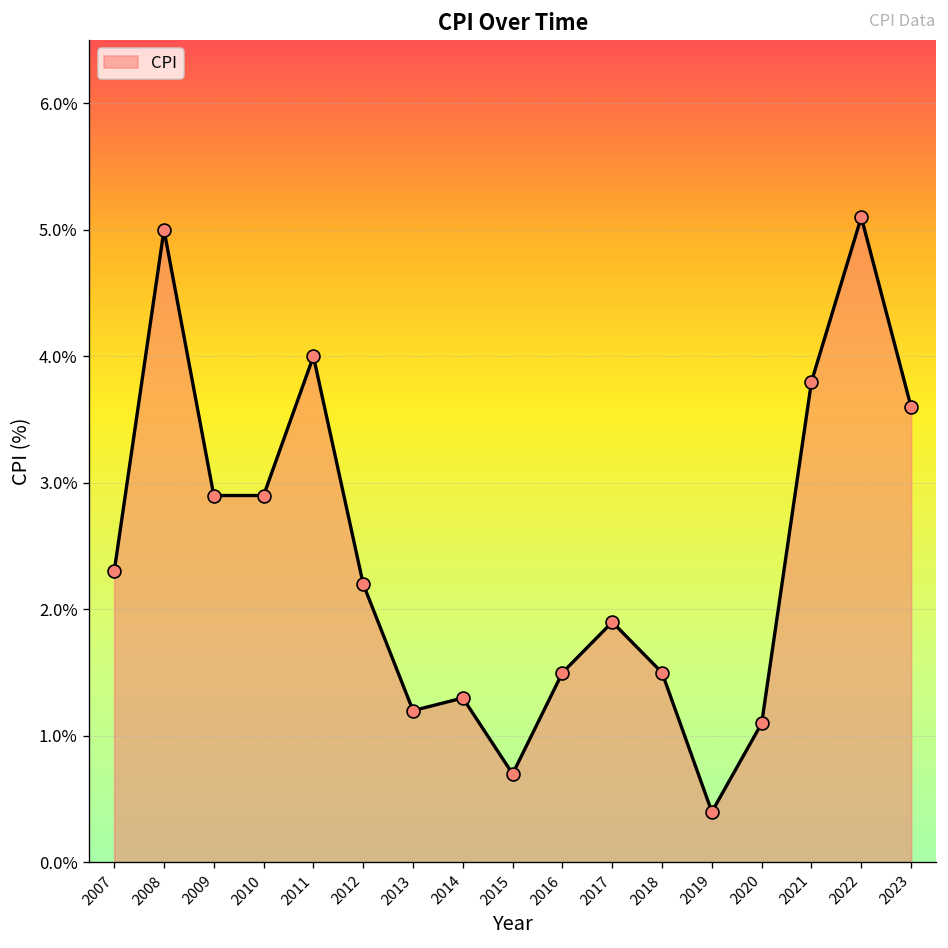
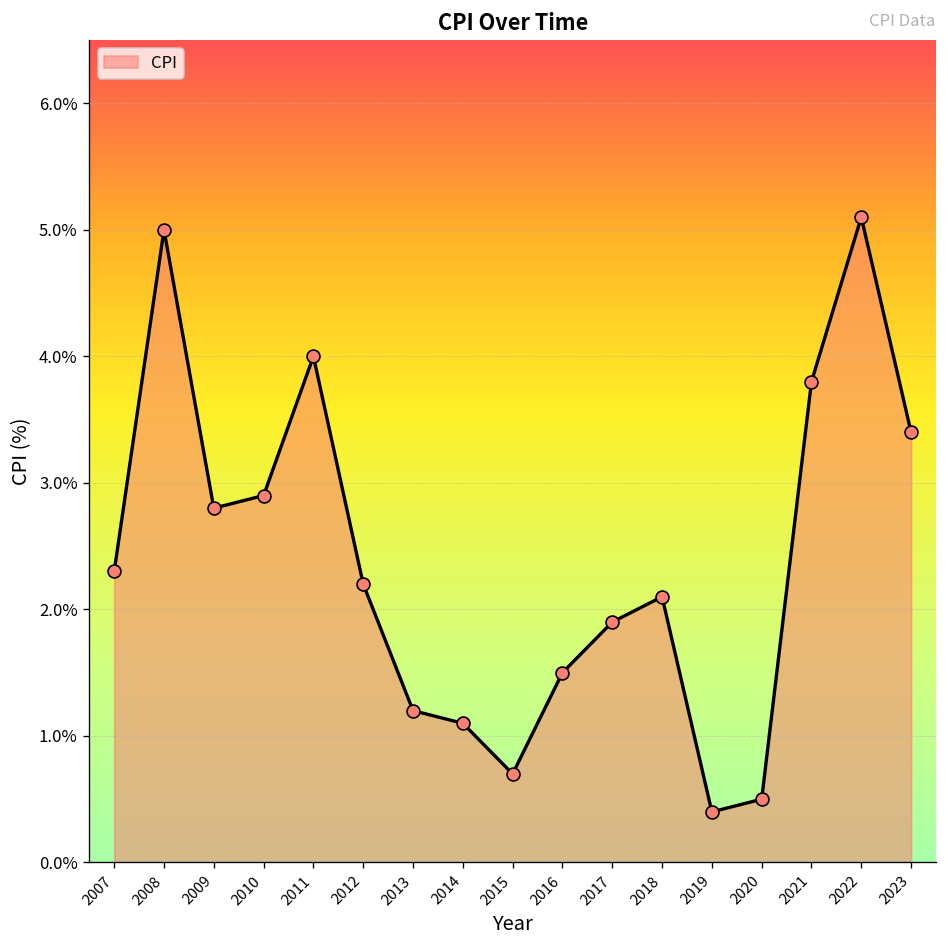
  {
    "2007": "2.3%",
    "2008": "5.0%",
-   "2009": "2.9%",
+   "2009": "2.8%",
    "2010": "2.9%",
    "2011": "4.0%",
    "2012": "2.2%",
    "2013": "1.2%",
-   "2014": "1.3%",
+   "2014": "1.1%",
    "2015": "0.7%",
    "2016": "1.5%",
    "2017": "1.9%",
-   "2018": "1.5%",
+   "2018": "2.1%",
    "2019": "0.4%",
-   "2020": "1.1%",
+   "2020": "0.5%",
    "2021": "3.8%",
    "2022": "5.1%",
-   "2023": "3.6%"
+   "2023": "3.4%"
  }
